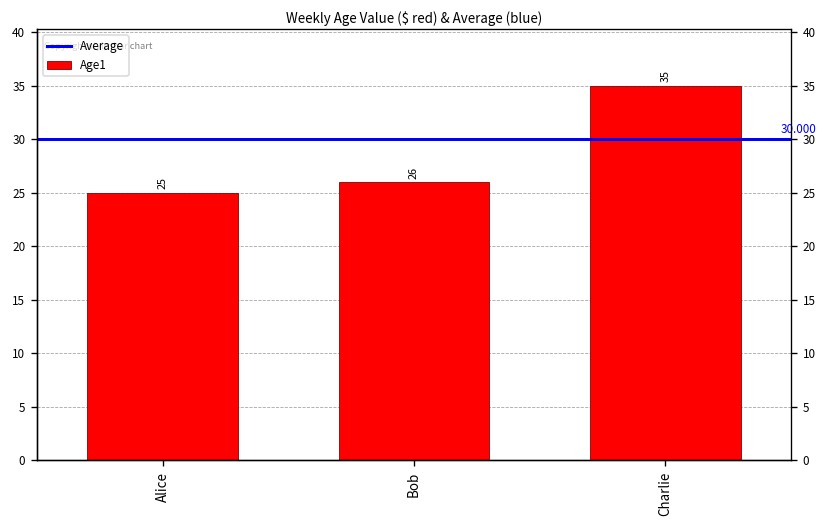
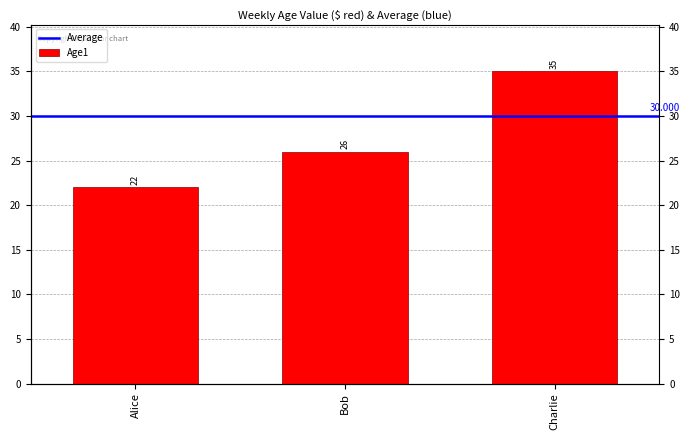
  {
-   "Alice": 25,
+   "Alice": 22,
    "Bob": 26,
    "Charlie": 35
  }
